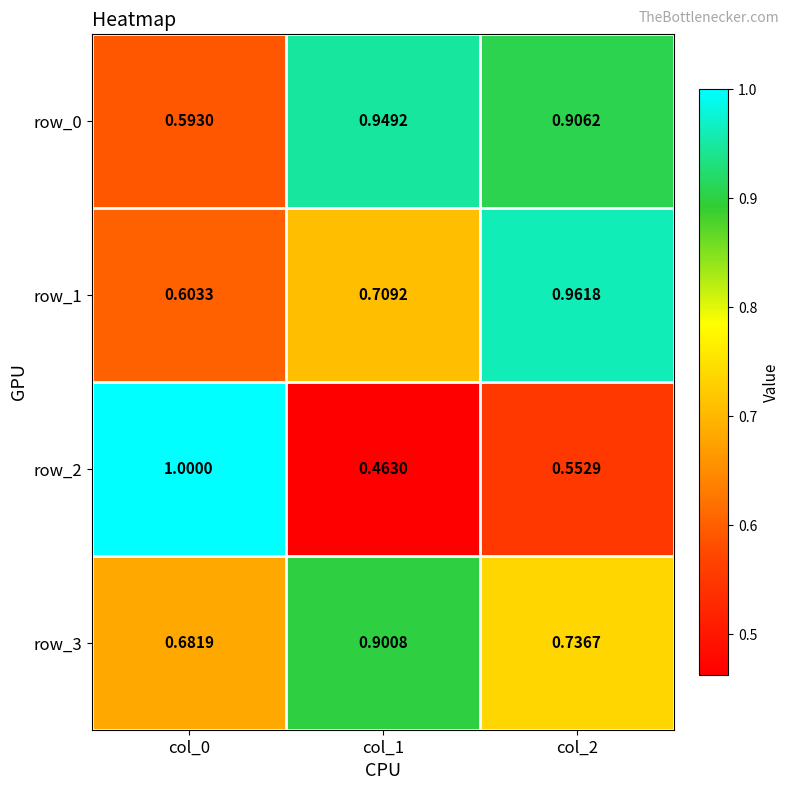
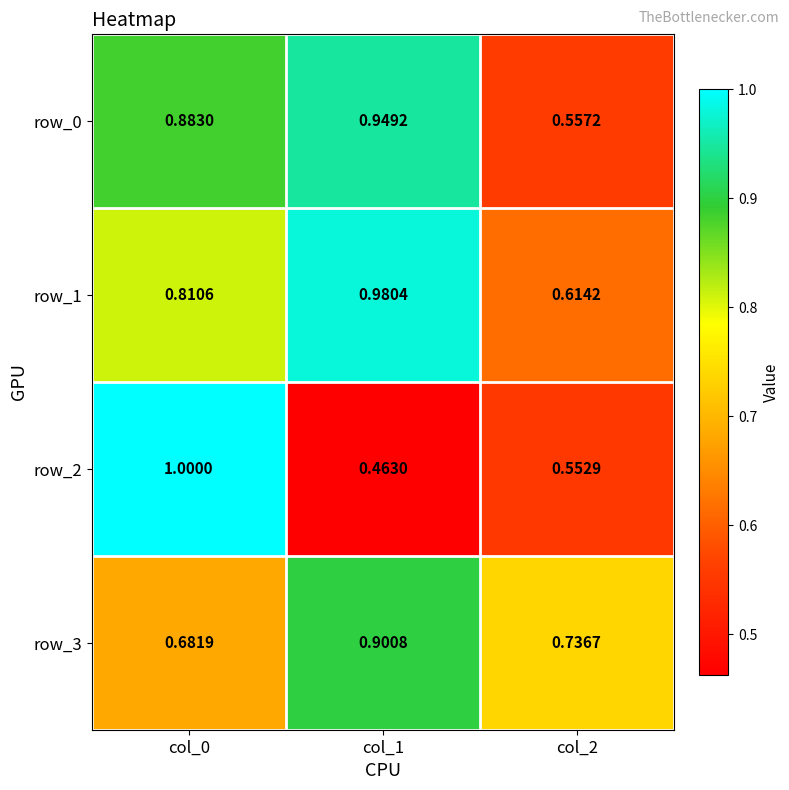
  {
    "row_0": {
-     "col_0": 0.5930,
+     "col_0": 0.8830,
      "col_1": 0.9492,
-     "col_2": 0.9062
+     "col_2": 0.5572
    },
    "row_1": {
-     "col_0": 0.6033,
-     "col_1": 0.7092,
-     "col_2": 0.9618
+     "col_0": 0.8106,
+     "col_1": 0.9804,
+     "col_2": 0.6142
    },
    "row_2": {
      "col_0": 1.0000,
      "col_1": 0.4630,
      "col_2": 0.5529
    },
    "row_3": {
      "col_0": 0.6819,
      "col_1": 0.9008,
      "col_2": 0.7367
    }
  }
